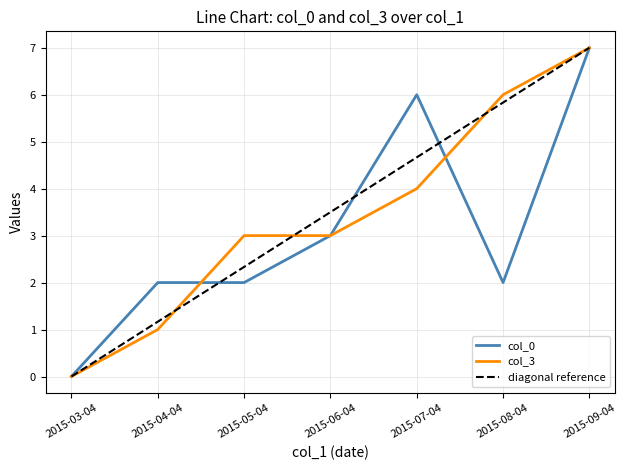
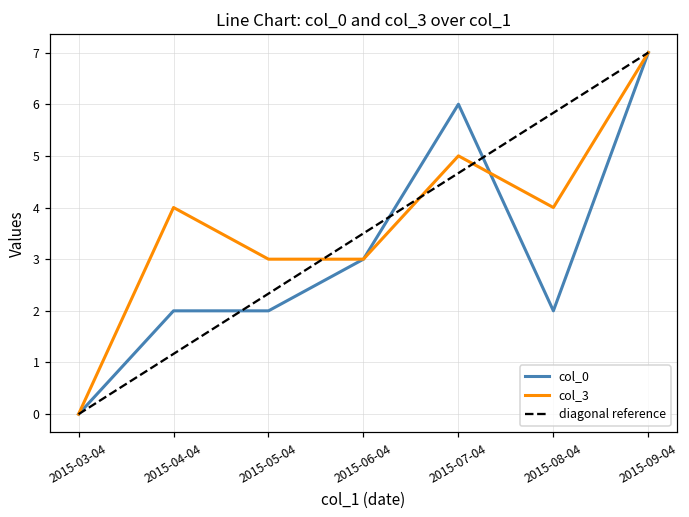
  {
    "col_0": {
      "2015-04-04": 2,
      "2015-05-04": 2,
      "2015-07-04": 6,
      "2015-08-04": 2
    },
    "col_3": {
-     "2015-04-04": 1,
+     "2015-04-04": 4,
      "2015-05-04": 3,
-     "2015-07-04": 4,
-     "2015-08-04": 6
+     "2015-07-04": 5,
+     "2015-08-04": 4
    },
    "diagonal reference": {
      "2015-04-04": 1.2,
      "2015-05-04": 2.3,
      "2015-06-04": 3.5,
      "2015-07-04": 4.7,
      "2015-08-04": 5.8
    }
  }
